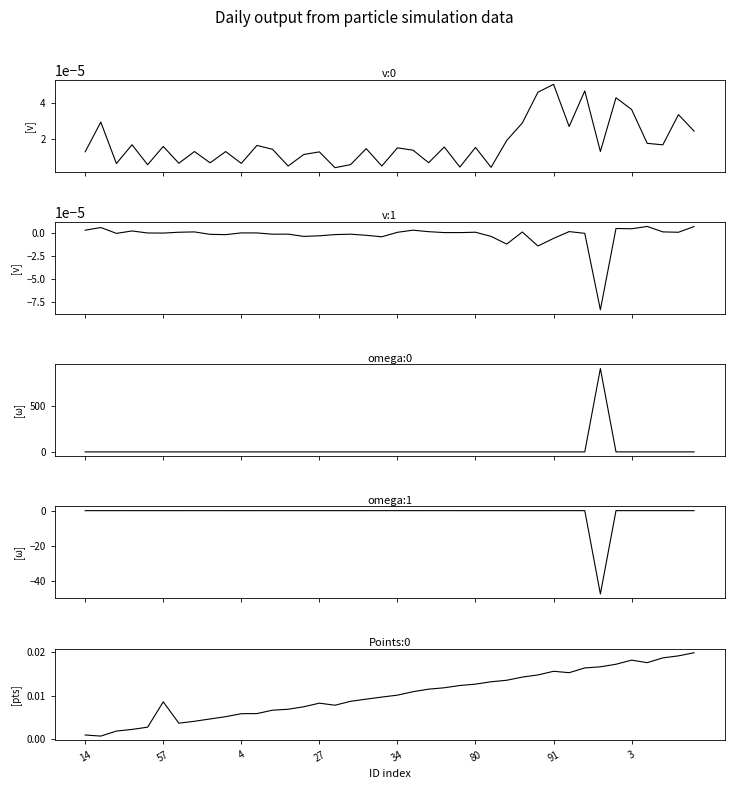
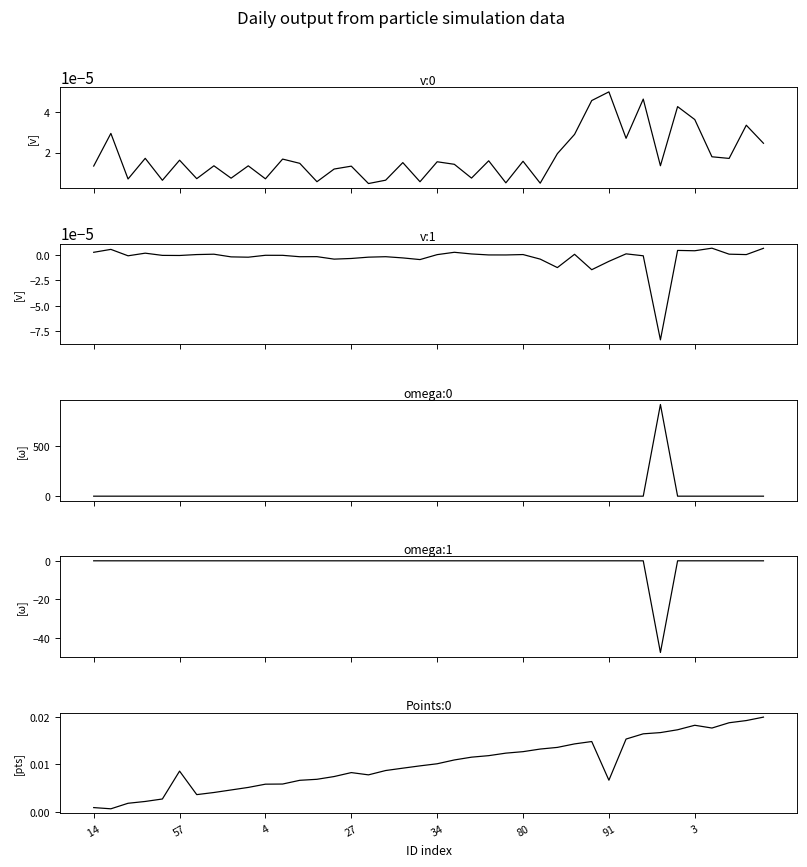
  {
    "Points:0": {
      "57": 0.009,
      "80": 0.013,
-     "91": 0.016
+     "91": 0.007
    }
  }
